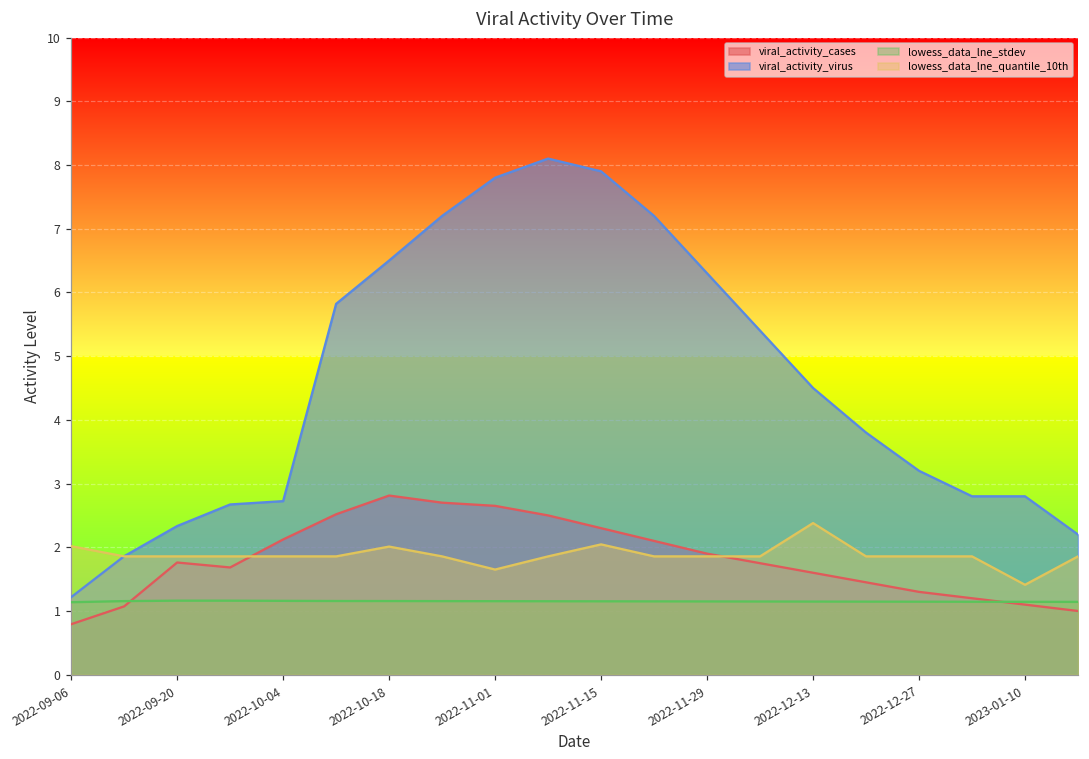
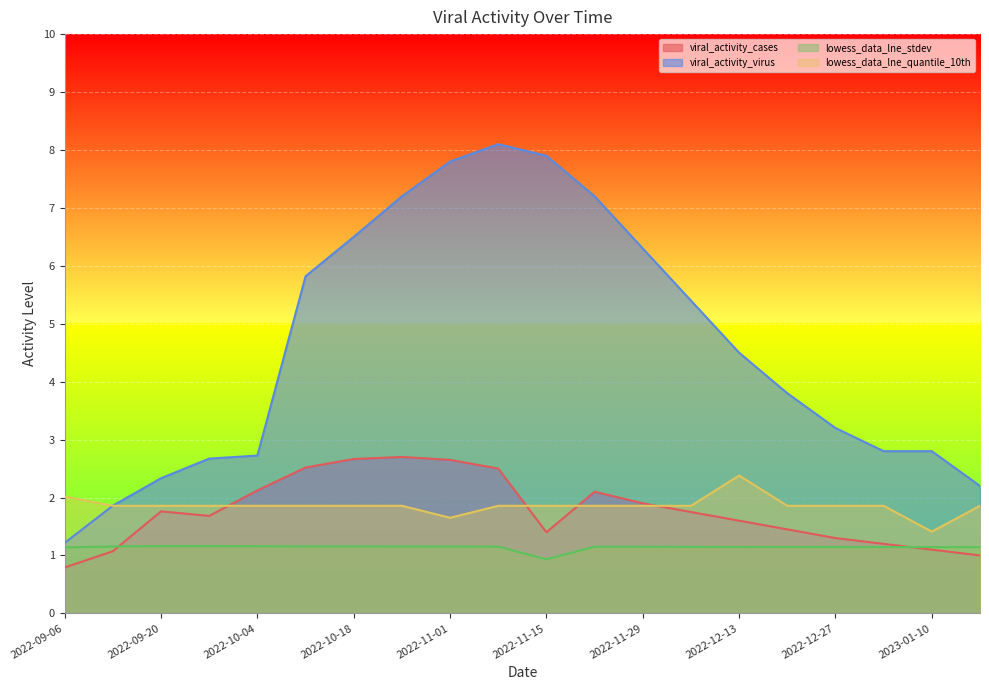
  {
    "viral_activity_cases": {
      "2022-09-06": 0.8,
      "2022-09-20": 1.8,
      "2022-10-04": 2.1,
-     "2022-10-18": 2.8,
+     "2022-10-18": 2.7,
      "2022-11-01": 2.7,
-     "2022-11-15": 2.3,
+     "2022-11-15": 1.4,
      "2022-12-13": 1.6,
      "2022-12-27": 1.3,
      "2023-01-10": 1.1
    },
    "viral_activity_virus": {
      "2022-09-06": 1.2,
      "2022-09-20": 2.3,
      "2022-10-04": 2.7,
      "2022-10-18": 6.5,
      "2022-11-01": 7.8,
      "2022-11-15": 7.9,
      "2022-11-29": 6.3,
      "2022-12-13": 4.5,
      "2022-12-27": 3.2,
      "2023-01-10": 2.8
    },
    "lowess_data_lne_stdev": {
      "2022-09-06": 1.1,
      "2022-09-20": 1.2,
      "2022-10-04": 1.2,
      "2022-10-18": 1.2,
      "2022-11-01": 1.2,
-     "2022-11-15": 1.2,
+     "2022-11-15": 0.9,
      "2022-11-29": 1.2,
      "2022-12-13": 1.1,
      "2022-12-27": 1.1,
      "2023-01-10": 1.1
    },
    "lowess_data_lne_quantile_10th": {
      "2022-09-06": 2.0,
      "2022-09-20": 1.9,
      "2022-10-04": 1.9,
-     "2022-10-18": 2.0,
+     "2022-10-18": 1.9,
      "2022-11-01": 1.7,
-     "2022-11-15": 2.0,
+     "2022-11-15": 1.9,
      "2022-12-13": 2.4,
      "2022-12-27": 1.9,
      "2023-01-10": 1.4
    }
  }
